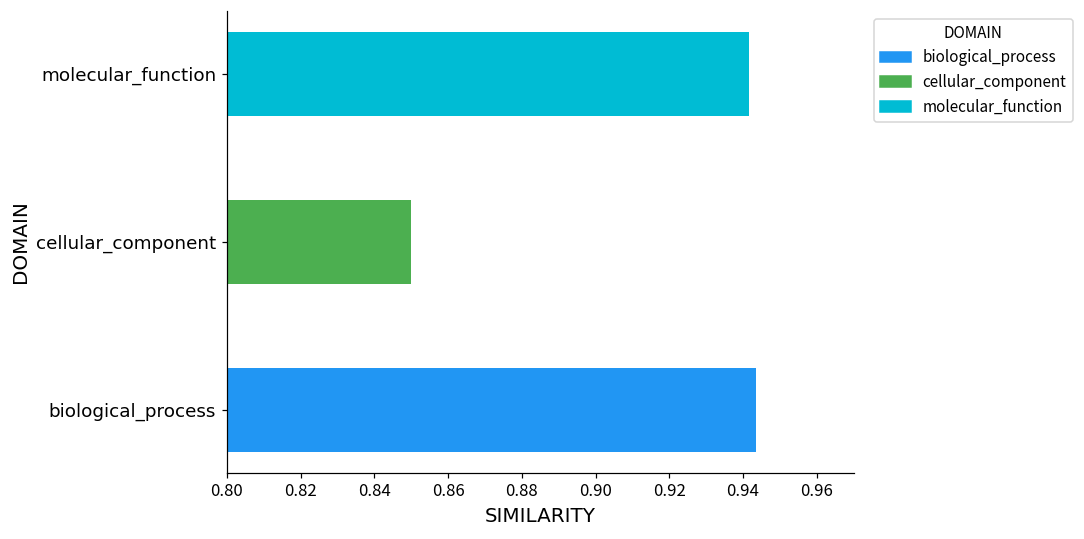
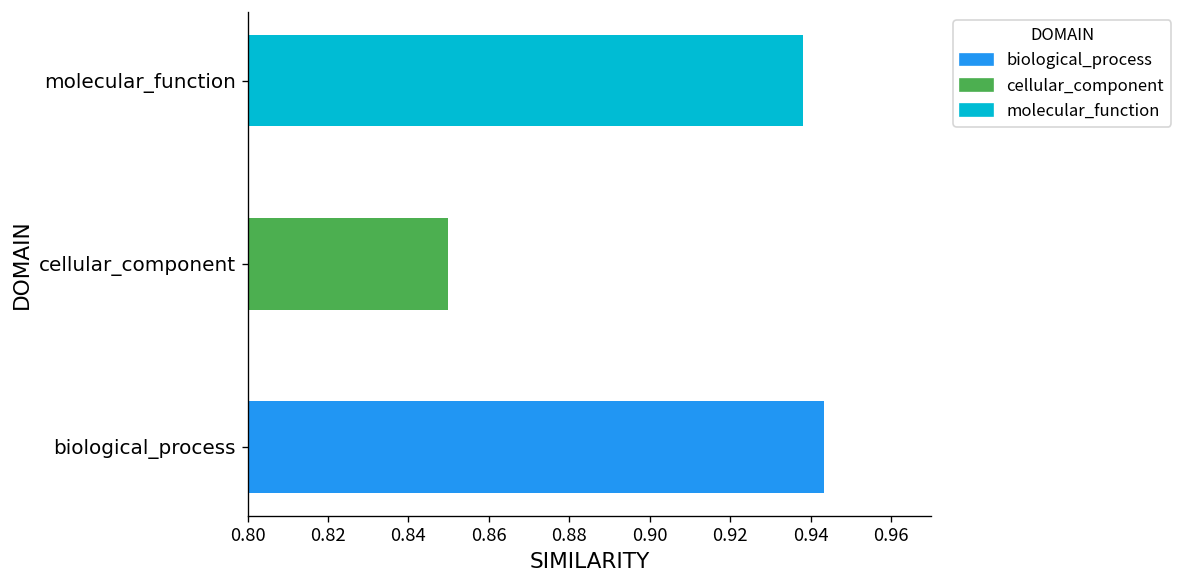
  {
-   "molecular_function": 0.942,
+   "molecular_function": 0.938,
    "cellular_component": 0.850,
    "biological_process": 0.943
  }
